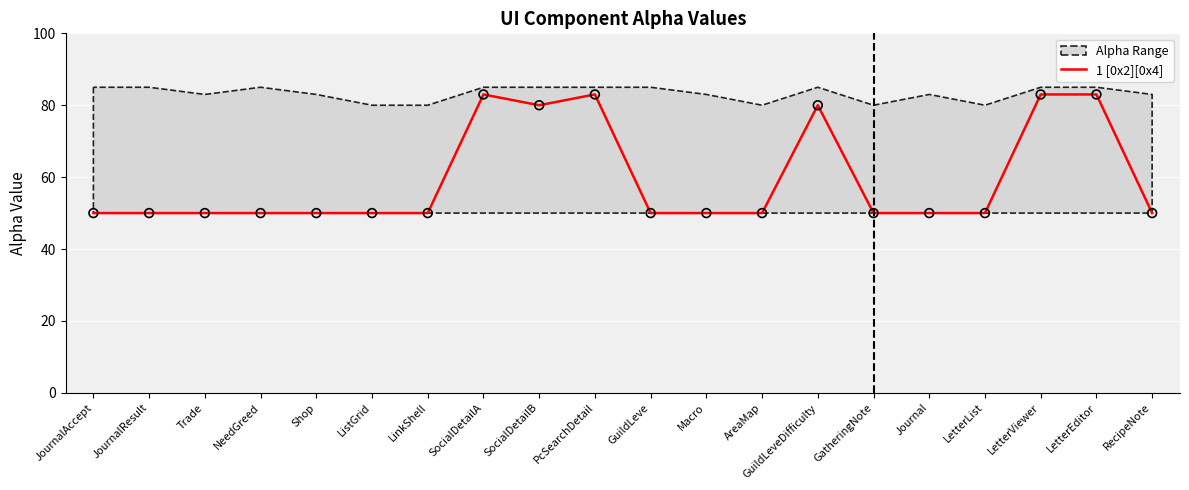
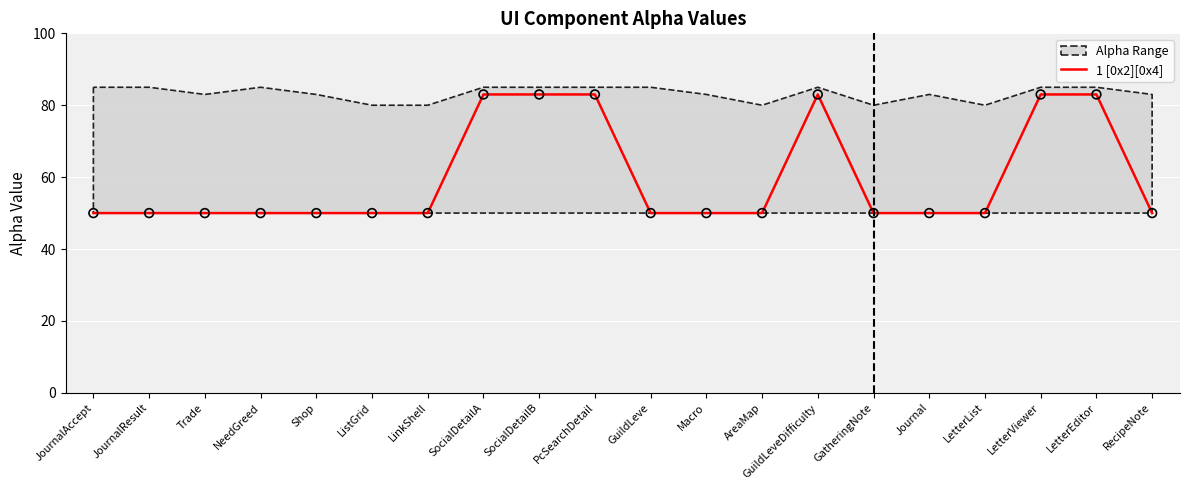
  {
    "1 [0x2][0x4]": {
      "JournalAccept": 50,
      "JournalResult": 50,
      "Trade": 50,
      "NeedGreed": 50,
      "Shop": 50,
      "ListGrid": 50,
      "LinkShell": 50,
      "SocialDetailA": 83,
-     "SocialDetailB": 80,
+     "SocialDetailB": 83,
      "PcSearchDetail": 83,
      "GuildLeve": 50,
      "Macro": 50,
      "AreaMap": 50,
-     "GuildLeveDifficulty": 80,
+     "GuildLeveDifficulty": 83,
      "GatheringNote": 50,
      "Journal": 50,
      "LetterList": 50,
      "LetterViewer": 83,
      "LetterEditor": 83,
      "RecipeNote": 50
    },
    "Alpha Range": {
      "JournalAccept": 85,
      "JournalResult": 85,
      "Trade": 83,
      "NeedGreed": 85,
      "Shop": 83,
      "ListGrid": 80,
      "LinkShell": 80,
      "SocialDetailA": 85,
      "SocialDetailB": 85,
      "PcSearchDetail": 85,
      "GuildLeve": 85,
      "Macro": 83,
      "AreaMap": 80,
      "GuildLeveDifficulty": 85,
      "GatheringNote": 80,
      "Journal": 83,
      "LetterList": 80,
      "LetterViewer": 85,
      "LetterEditor": 85,
      "RecipeNote": 83
    }
  }
